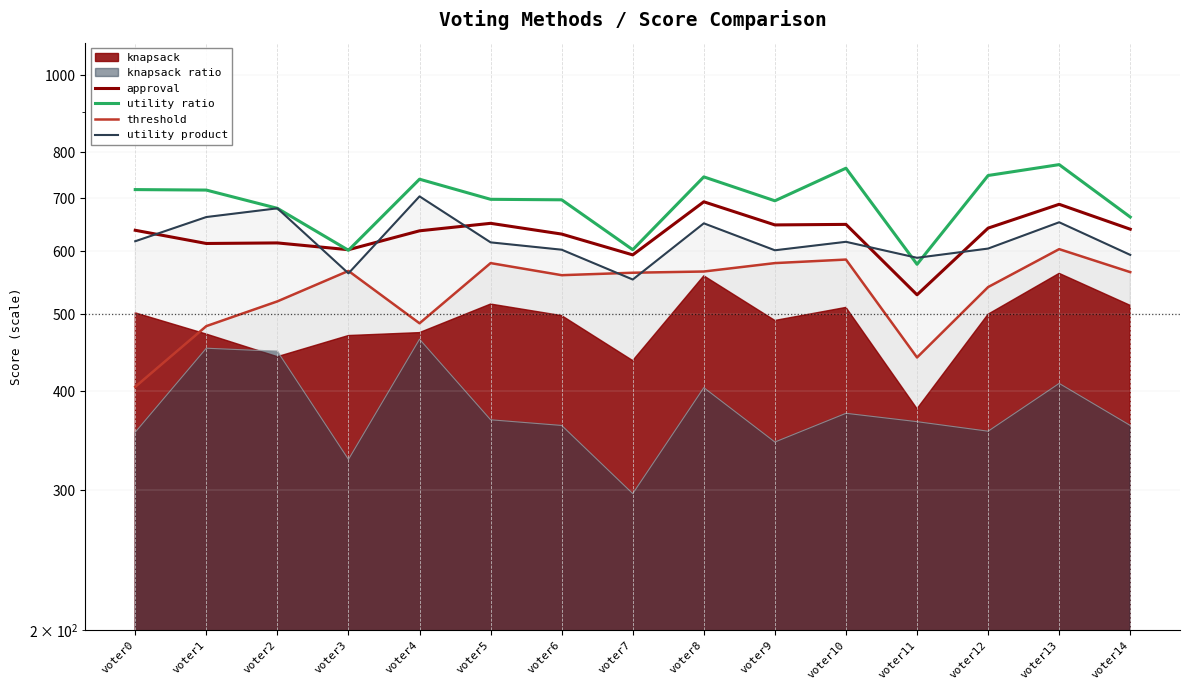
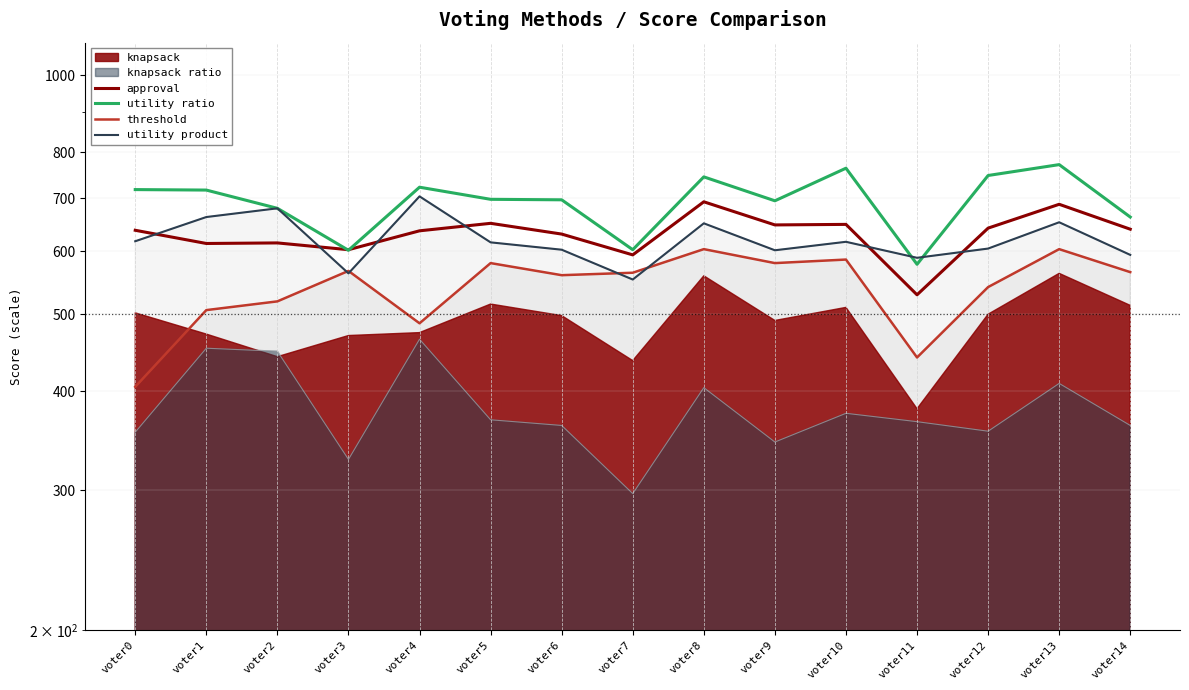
  {
    "threshold": {
      "voter0": 410,
-     "voter1": 480,
+     "voter1": 510,
      "voter2": 520,
      "voter4": 490,
      "voter5": 580,
      "voter6": 560,
      "voter7": 560,
-     "voter8": 570,
+     "voter8": 600,
      "voter9": 580,
      "voter10": 590,
      "voter11": 440,
      "voter12": 540,
      "voter13": 600,
      "voter14": 570
    },
    "utility ratio": {
      "voter0": 720,
      "voter1": 720,
-     "voter4": 740,
+     "voter4": 720,
      "voter5": 700,
      "voter6": 700,
      "voter7": 600,
      "voter8": 750,
      "voter9": 700,
      "voter10": 760,
      "voter11": 580,
      "voter12": 750,
      "voter13": 770,
      "voter14": 660
    }
  }
